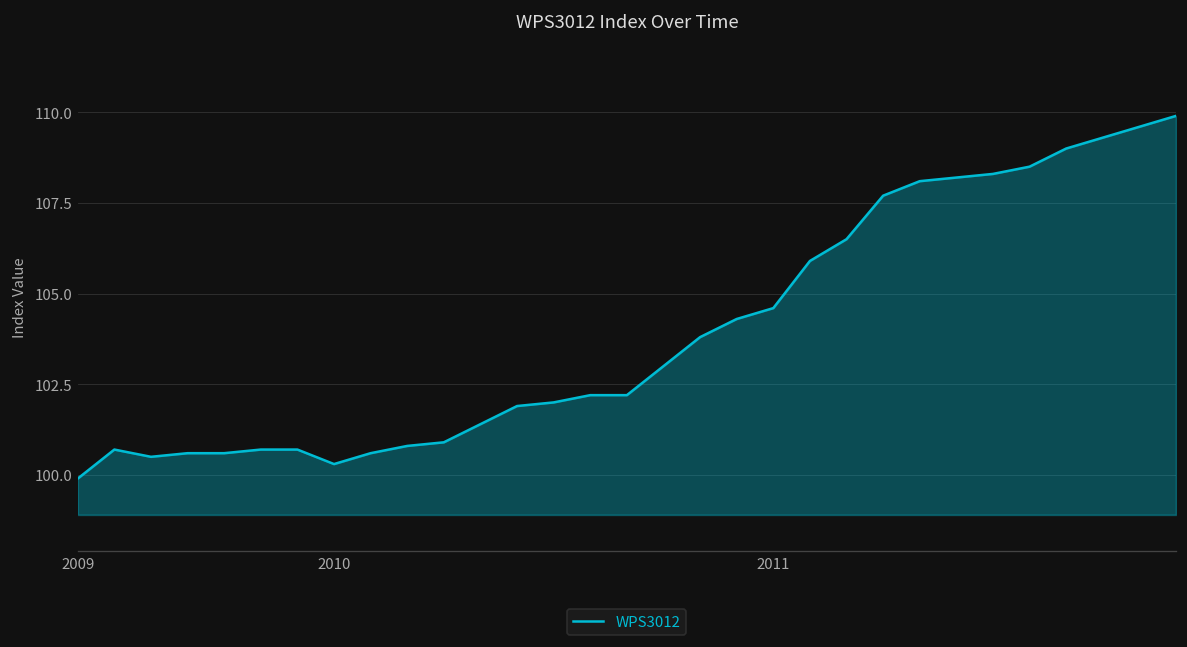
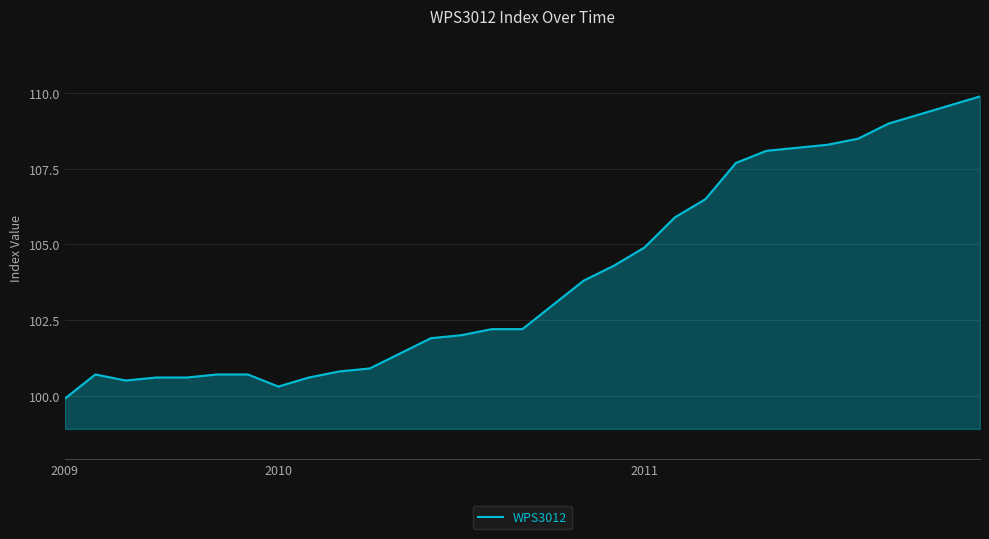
  {
    "2009": 99.9,
    "2010": 100.3,
-   "2011": 104.6
+   "2011": 104.9
  }
